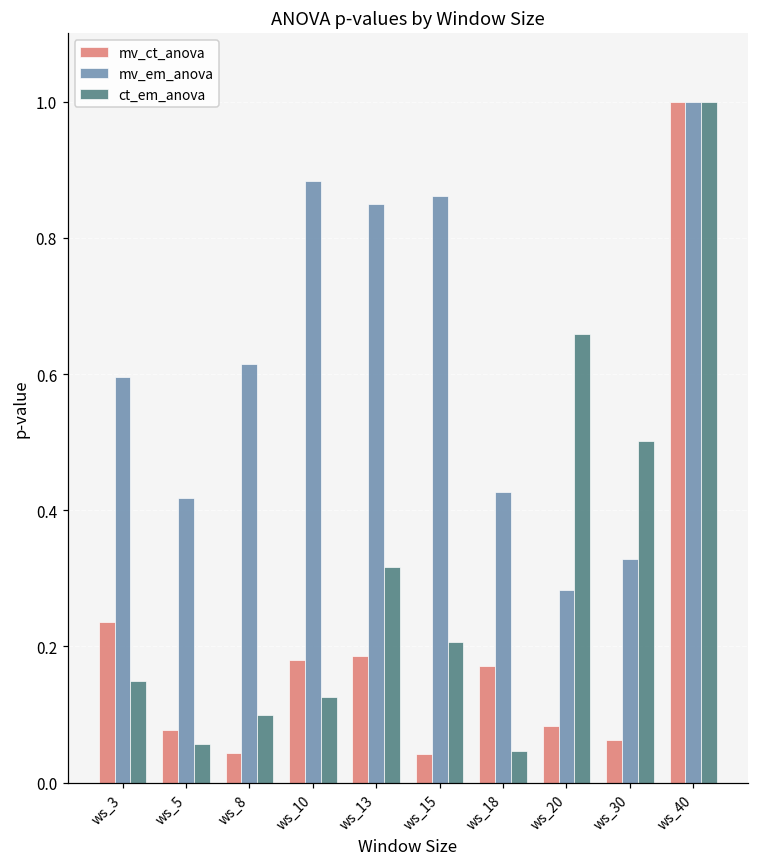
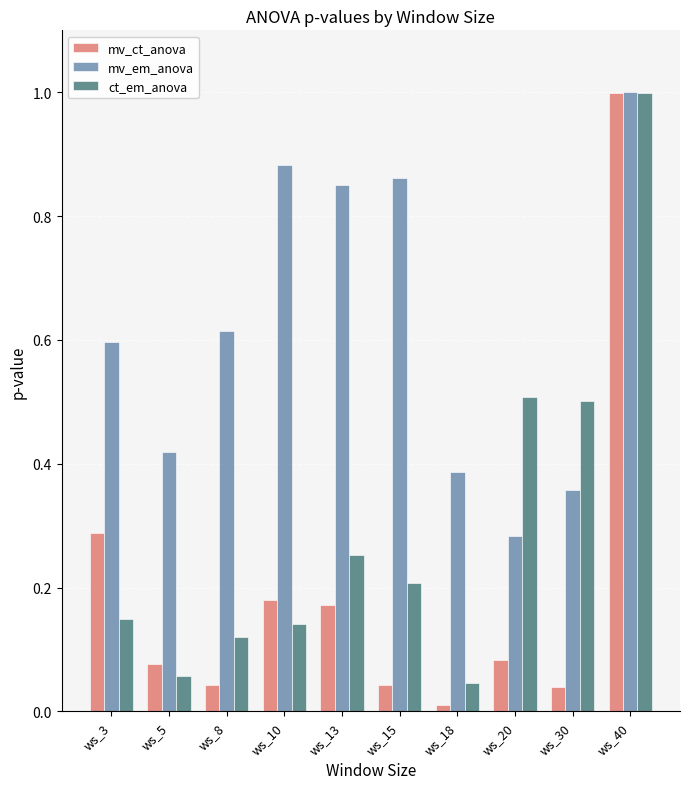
  {
    "mv_ct_anova": {
-     "ws_3": 0.24,
+     "ws_3": 0.29,
      "ws_5": 0.08,
      "ws_8": 0.04,
      "ws_10": 0.18,
-     "ws_13": 0.19,
+     "ws_13": 0.17,
      "ws_15": 0.04,
-     "ws_18": 0.17,
+     "ws_18": 0.01,
      "ws_20": 0.08,
-     "ws_30": 0.06,
+     "ws_30": 0.04,
      "ws_40": 1.00
    },
    "mv_em_anova": {
      "ws_3": 0.60,
      "ws_5": 0.42,
      "ws_8": 0.61,
      "ws_10": 0.88,
      "ws_13": 0.85,
      "ws_15": 0.86,
-     "ws_18": 0.43,
+     "ws_18": 0.39,
      "ws_20": 0.28,
-     "ws_30": 0.33,
+     "ws_30": 0.36,
      "ws_40": 1.00
    },
    "ct_em_anova": {
      "ws_3": 0.15,
      "ws_5": 0.06,
-     "ws_8": 0.10,
-     "ws_10": 0.13,
-     "ws_13": 0.32,
+     "ws_8": 0.12,
+     "ws_10": 0.14,
+     "ws_13": 0.25,
      "ws_15": 0.21,
      "ws_18": 0.05,
-     "ws_20": 0.66,
+     "ws_20": 0.51,
      "ws_30": 0.50,
      "ws_40": 1.00
    }
  }
